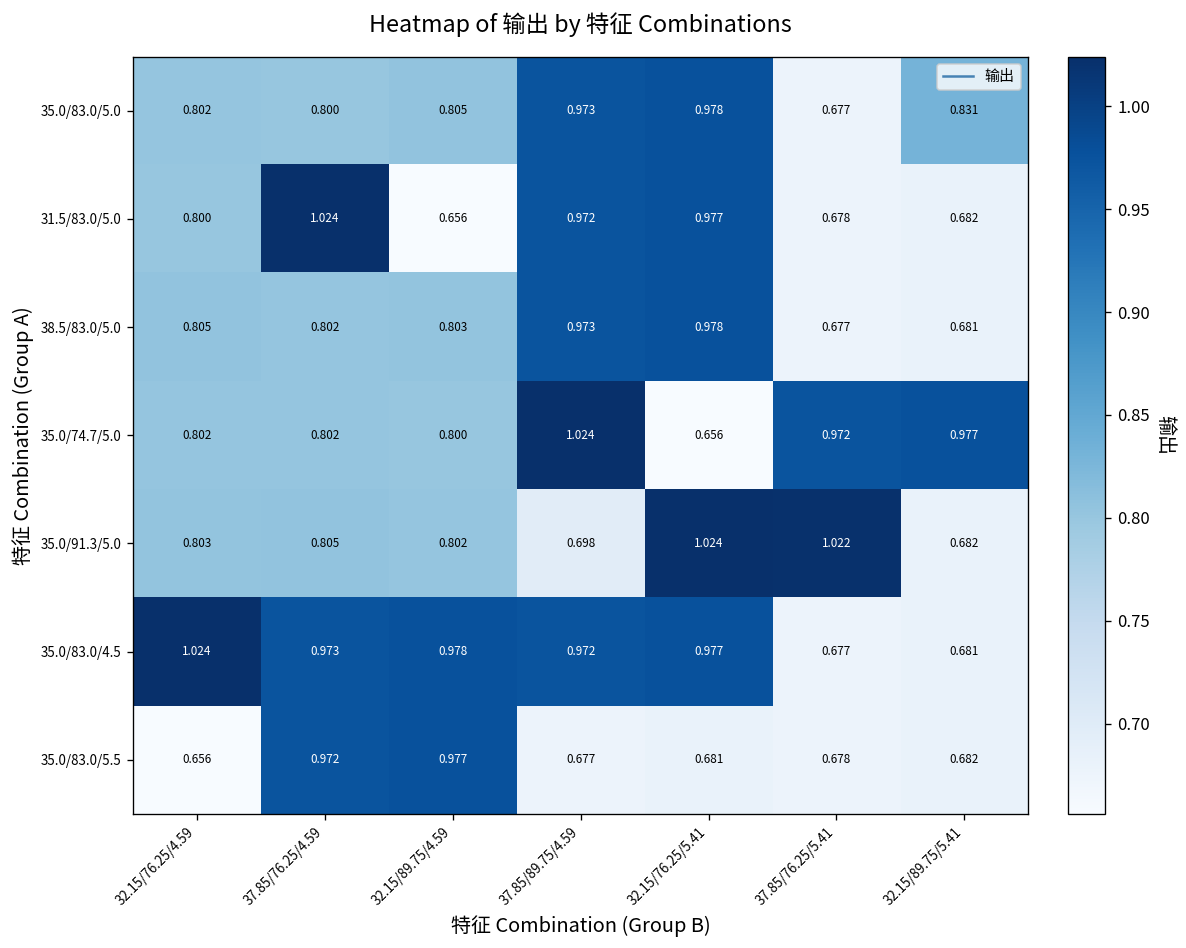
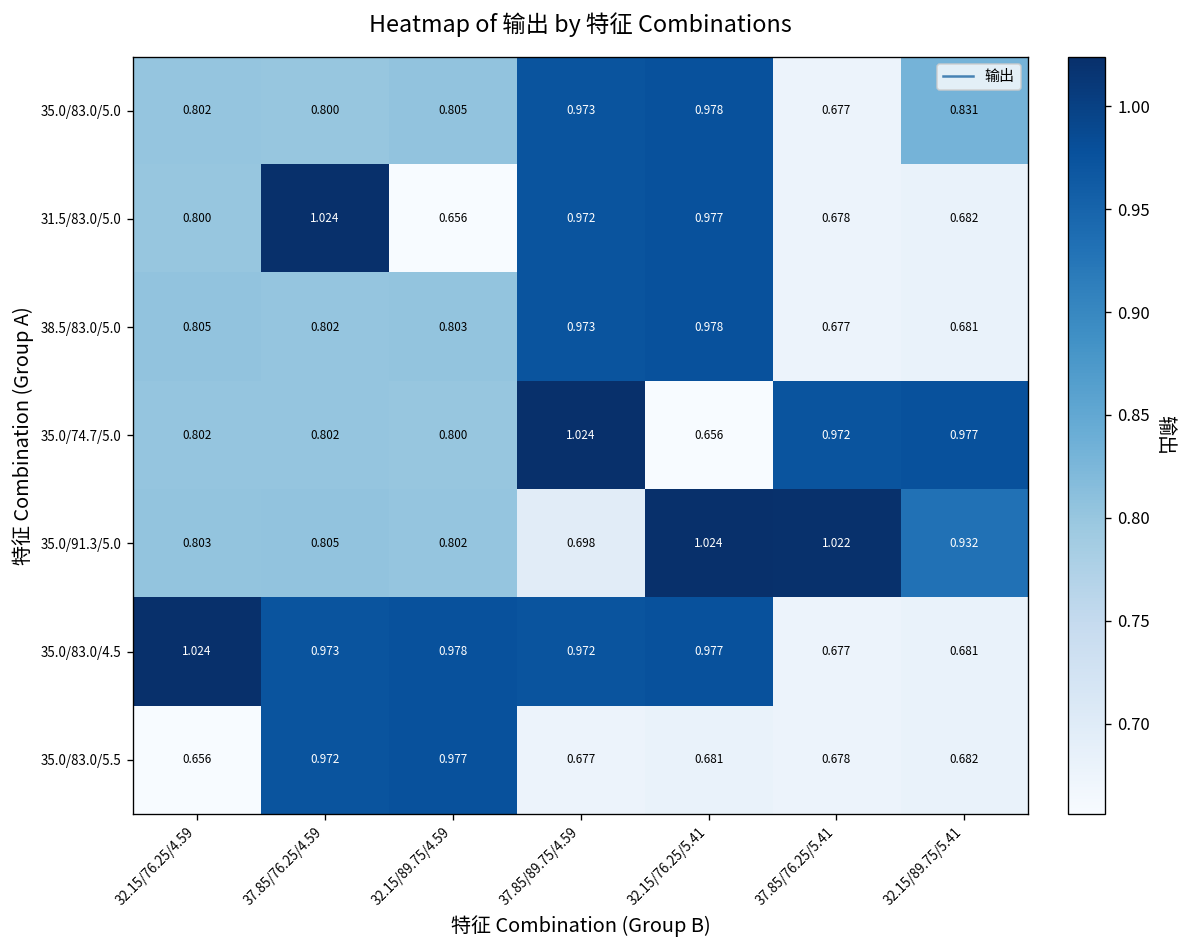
  {
    "35.0/83.0/5.0": {
      "32.15/76.25/4.59": 0.802,
      "37.85/76.25/4.59": 0.800,
      "32.15/89.75/4.59": 0.805,
      "37.85/89.75/4.59": 0.973,
      "32.15/76.25/5.41": 0.978,
      "37.85/76.25/5.41": 0.677,
      "32.15/89.75/5.41": 0.831
    },
    "31.5/83.0/5.0": {
      "32.15/76.25/4.59": 0.800,
      "37.85/76.25/4.59": 1.024,
      "32.15/89.75/4.59": 0.656,
      "37.85/89.75/4.59": 0.972,
      "32.15/76.25/5.41": 0.977,
      "37.85/76.25/5.41": 0.678,
      "32.15/89.75/5.41": 0.682
    },
    "38.5/83.0/5.0": {
      "32.15/76.25/4.59": 0.805,
      "37.85/76.25/4.59": 0.802,
      "32.15/89.75/4.59": 0.803,
      "37.85/89.75/4.59": 0.973,
      "32.15/76.25/5.41": 0.978,
      "37.85/76.25/5.41": 0.677,
      "32.15/89.75/5.41": 0.681
    },
    "35.0/74.7/5.0": {
      "32.15/76.25/4.59": 0.802,
      "37.85/76.25/4.59": 0.802,
      "32.15/89.75/4.59": 0.800,
      "37.85/89.75/4.59": 1.024,
      "32.15/76.25/5.41": 0.656,
      "37.85/76.25/5.41": 0.972,
      "32.15/89.75/5.41": 0.977
    },
    "35.0/91.3/5.0": {
      "32.15/76.25/4.59": 0.803,
      "37.85/76.25/4.59": 0.805,
      "32.15/89.75/4.59": 0.802,
      "37.85/89.75/4.59": 0.698,
      "32.15/76.25/5.41": 1.024,
      "37.85/76.25/5.41": 1.022,
-     "32.15/89.75/5.41": 0.682
+     "32.15/89.75/5.41": 0.932
    },
    "35.0/83.0/4.5": {
      "32.15/76.25/4.59": 1.024,
      "37.85/76.25/4.59": 0.973,
      "32.15/89.75/4.59": 0.978,
      "37.85/89.75/4.59": 0.972,
      "32.15/76.25/5.41": 0.977,
      "37.85/76.25/5.41": 0.677,
      "32.15/89.75/5.41": 0.681
    },
    "35.0/83.0/5.5": {
      "32.15/76.25/4.59": 0.656,
      "37.85/76.25/4.59": 0.972,
      "32.15/89.75/4.59": 0.977,
      "37.85/89.75/4.59": 0.677,
      "32.15/76.25/5.41": 0.681,
      "37.85/76.25/5.41": 0.678,
      "32.15/89.75/5.41": 0.682
    }
  }
